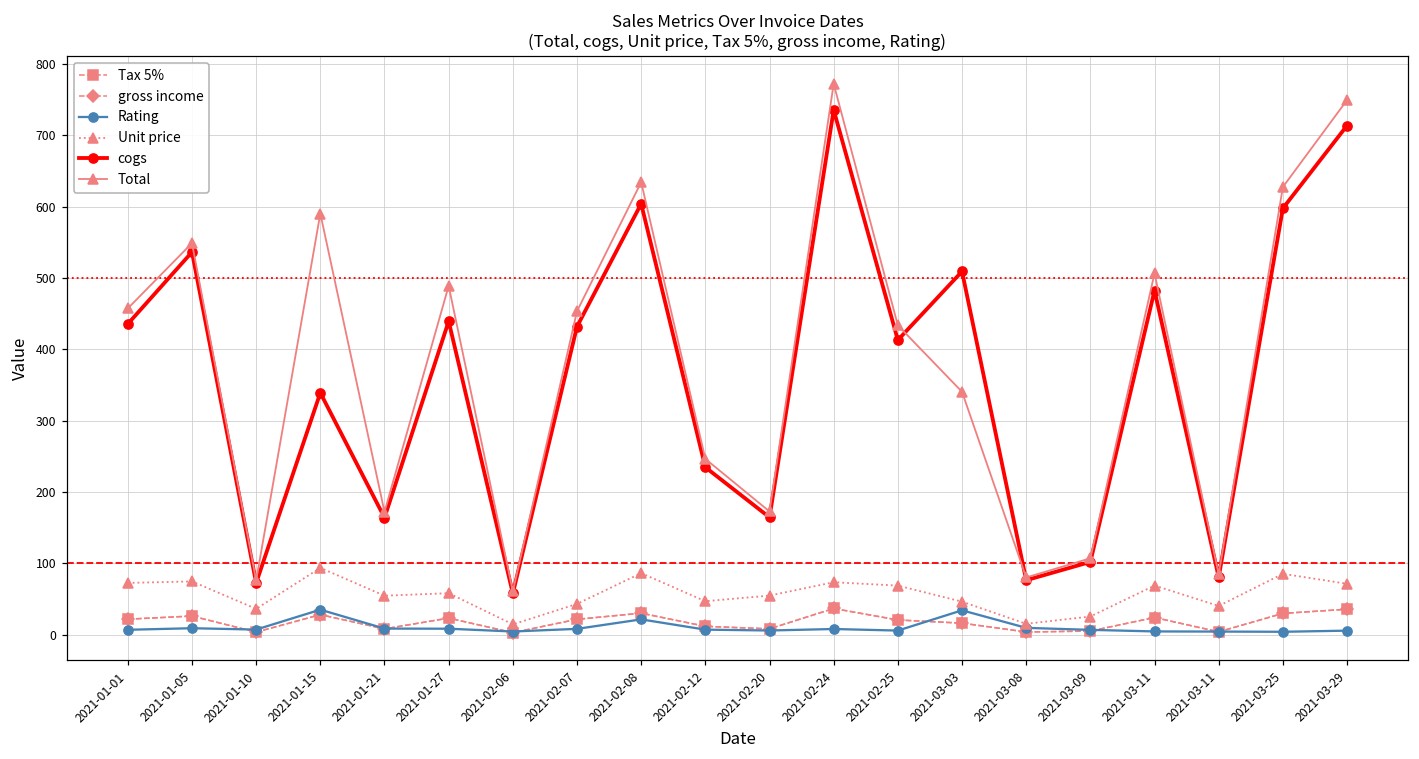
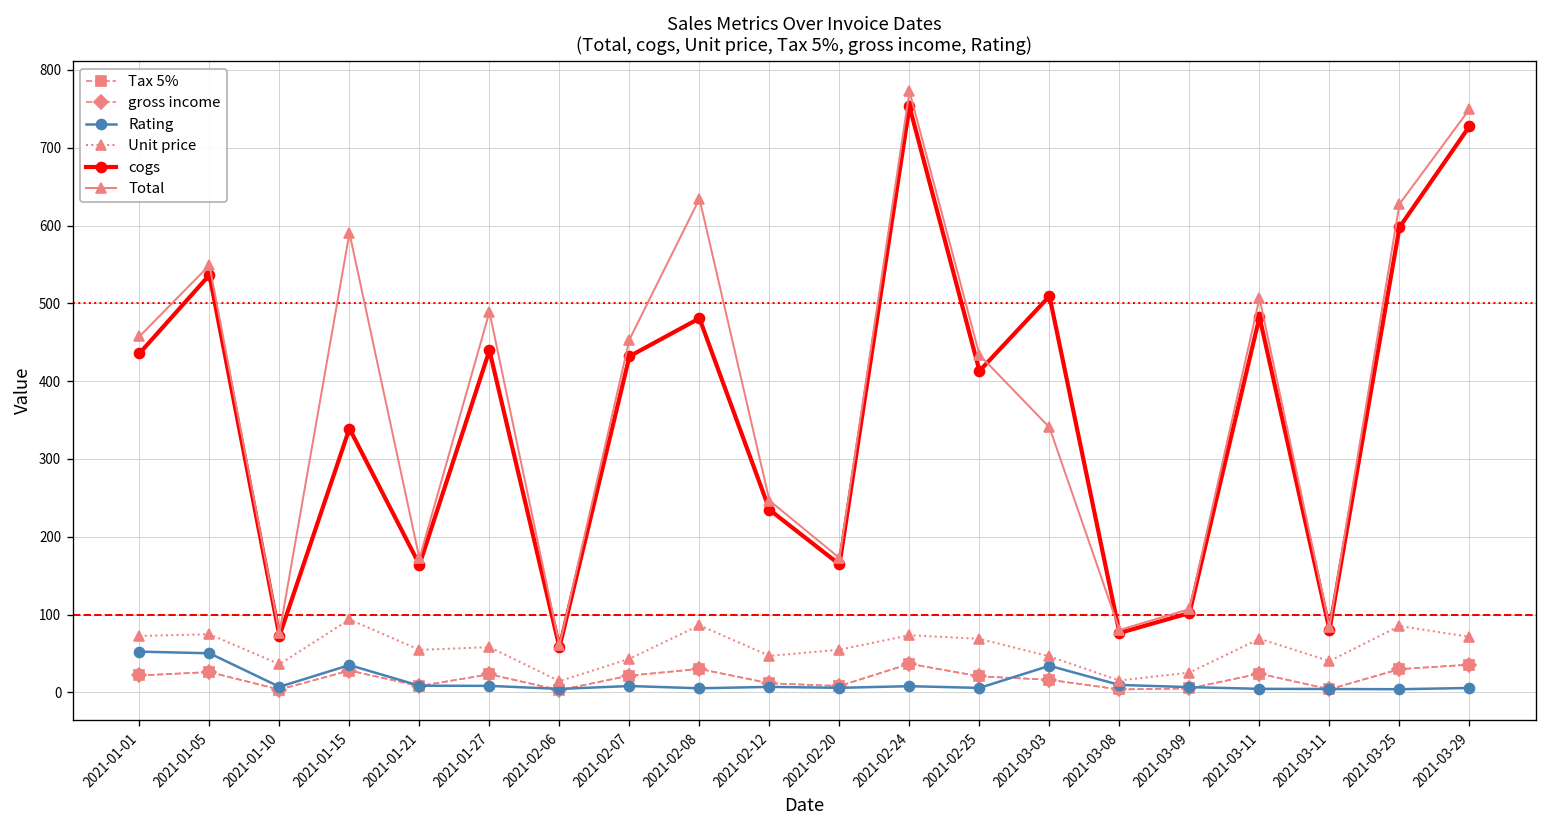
  {
    "Rating": {
-     "2021-01-01": 10,
-     "2021-01-05": 10,
+     "2021-01-01": 50,
+     "2021-01-05": 50,
      "2021-01-15": 40,
      "2021-01-27": 10,
      "2021-02-07": 10,
-     "2021-02-08": 20,
+     "2021-02-08": 10,
      "2021-02-12": 10,
      "2021-02-24": 10,
      "2021-02-25": 10,
      "2021-03-03": 30,
      "2021-03-08": 10,
      "2021-03-25": 0,
      "2021-03-29": 10
    },
    "cogs": {
      "2021-01-01": 440,
      "2021-01-05": 540,
      "2021-01-15": 340,
      "2021-01-21": 160,
      "2021-01-27": 440,
      "2021-02-07": 430,
-     "2021-02-08": 600,
+     "2021-02-08": 480,
      "2021-02-12": 230,
      "2021-02-20": 160,
-     "2021-02-24": 740,
+     "2021-02-24": 750,
      "2021-02-25": 410,
      "2021-03-03": 510,
      "2021-03-09": 100,
      "2021-03-25": 600,
-     "2021-03-29": 710
+     "2021-03-29": 730
    }
  }
